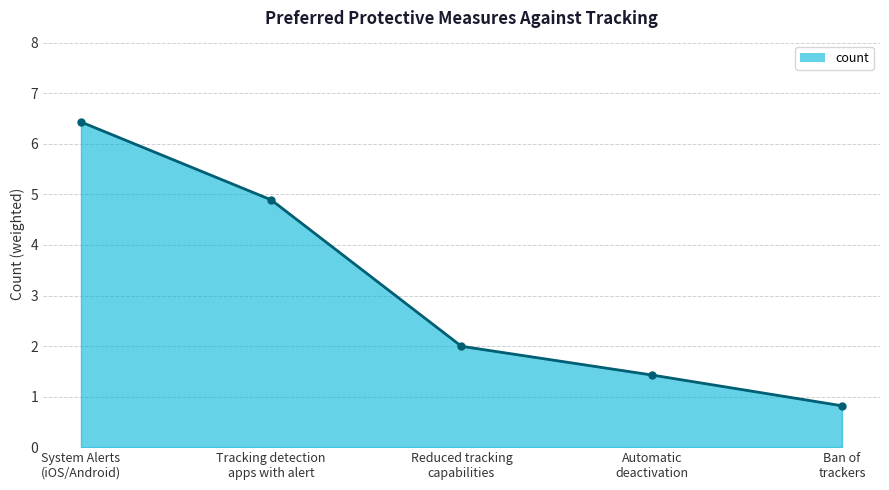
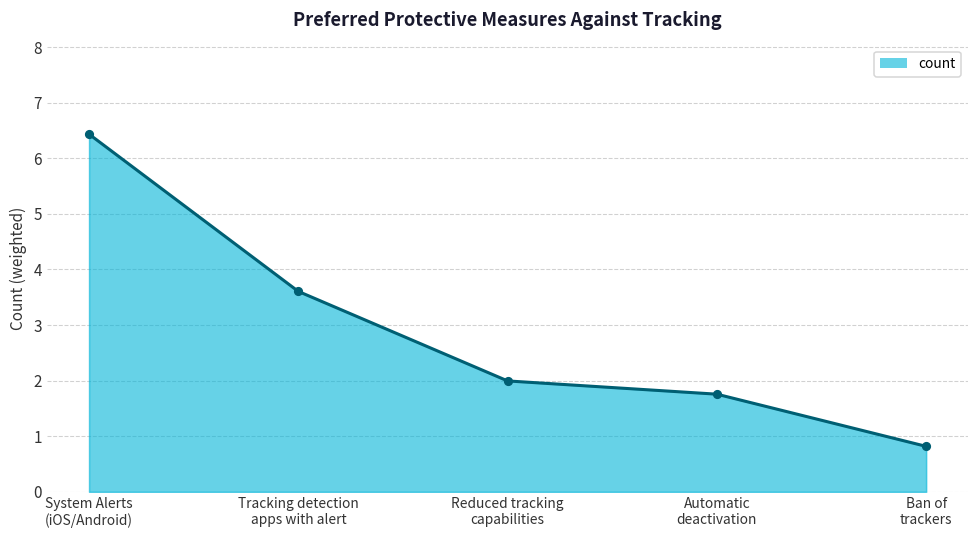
  {
    "System Alerts (iOS/Android)": 6.4,
-   "Tracking detection apps with alert": 4.9,
+   "Tracking detection apps with alert": 3.6,
    "Reduced tracking capabilities": 2.0,
-   "Automatic deactivation": 1.4,
+   "Automatic deactivation": 1.8,
    "Ban of trackers": 0.8
  }
